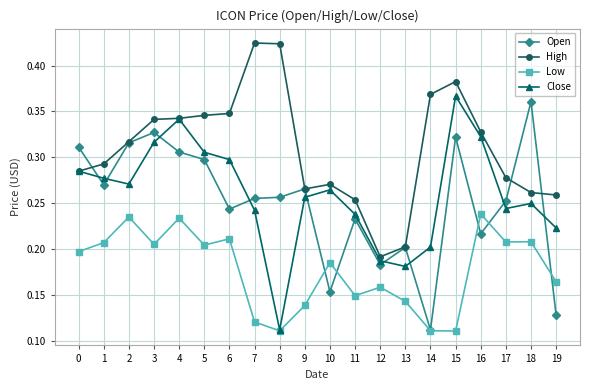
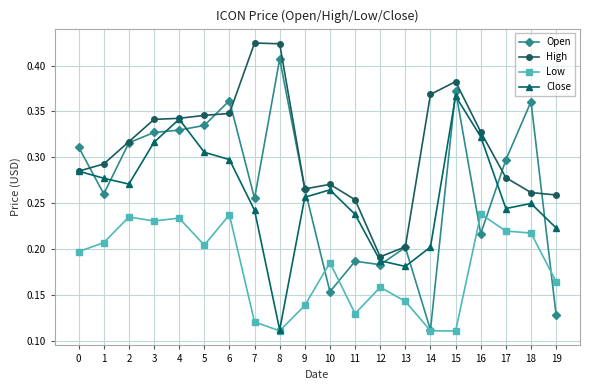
  {
    "Open": {
      "0": 0.31,
-     "1": 0.27,
+     "1": 0.26,
      "3": 0.33,
-     "4": 0.31,
-     "5": 0.30,
-     "6": 0.24,
+     "4": 0.33,
+     "5": 0.33,
+     "6": 0.36,
      "7": 0.26,
-     "8": 0.26,
+     "8": 0.41,
      "10": 0.15,
-     "11": 0.23,
+     "11": 0.19,
      "12": 0.18,
-     "15": 0.32,
+     "15": 0.37,
      "16": 0.22,
-     "17": 0.25,
+     "17": 0.30,
      "18": 0.36,
      "19": 0.13
    },
    "Low": {
      "0": 0.20,
      "1": 0.21,
      "2": 0.23,
-     "3": 0.21,
+     "3": 0.23,
      "4": 0.23,
      "5": 0.20,
-     "6": 0.21,
+     "6": 0.24,
      "7": 0.12,
      "9": 0.14,
      "10": 0.19,
-     "11": 0.15,
+     "11": 0.13,
      "12": 0.16,
      "13": 0.14,
      "15": 0.11,
      "16": 0.24,
-     "17": 0.21,
-     "18": 0.21,
+     "17": 0.22,
+     "18": 0.22,
      "19": 0.16
    }
  }
